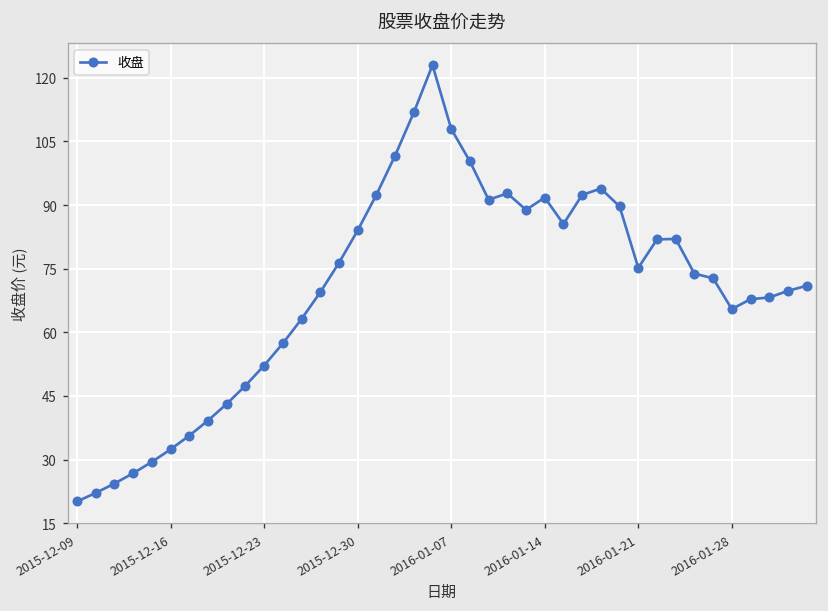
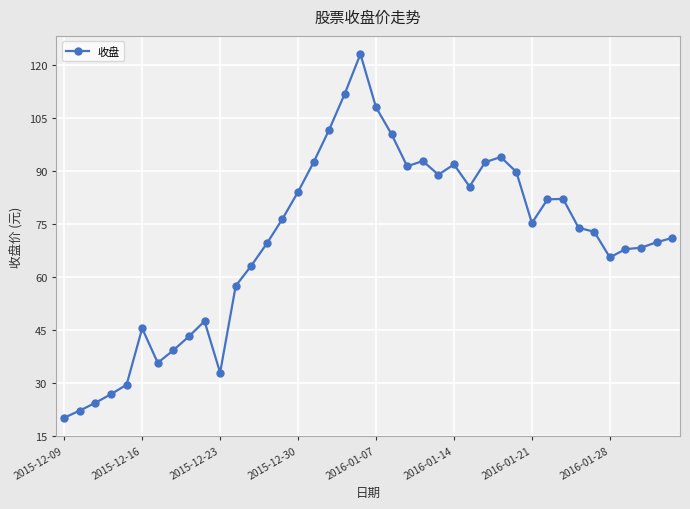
  {
    "2015-12-09": 20,
-   "2015-12-16": 32,
-   "2015-12-23": 52,
+   "2015-12-16": 45,
+   "2015-12-23": 33,
    "2015-12-30": 84,
    "2016-01-07": 108,
    "2016-01-14": 92,
    "2016-01-21": 75,
    "2016-01-28": 65
  }
